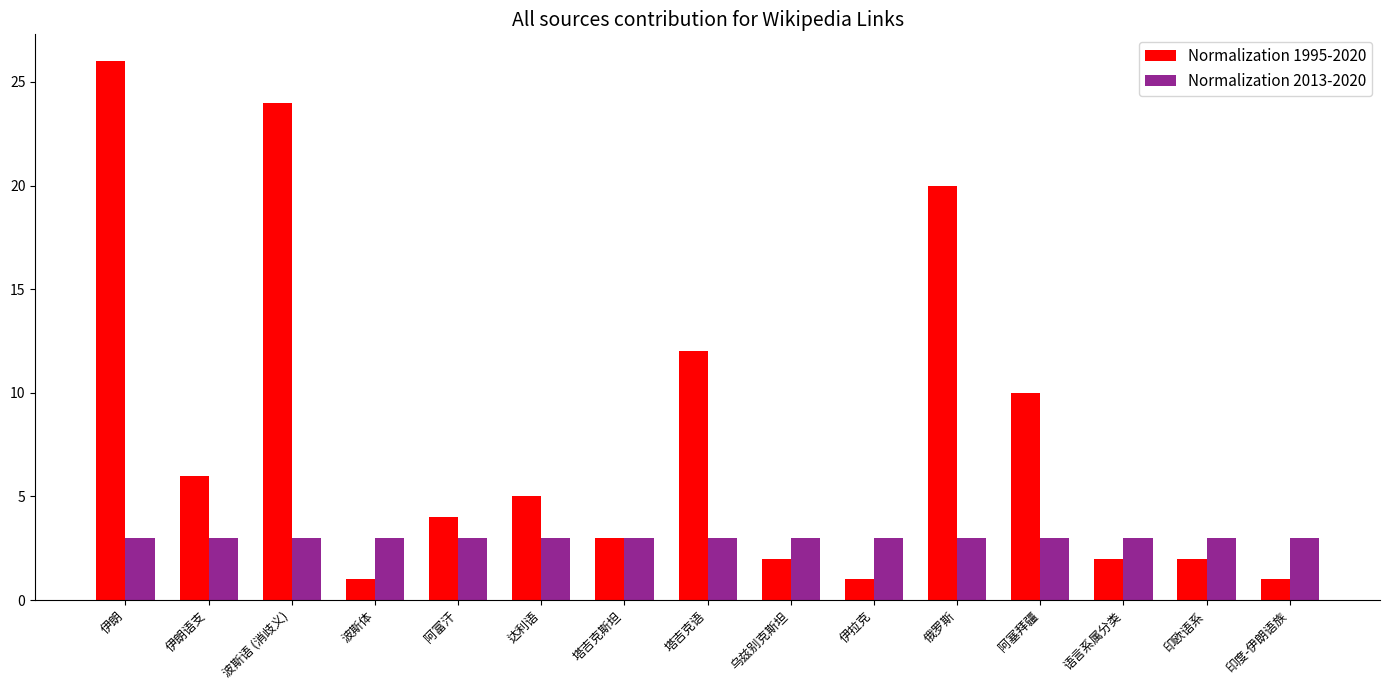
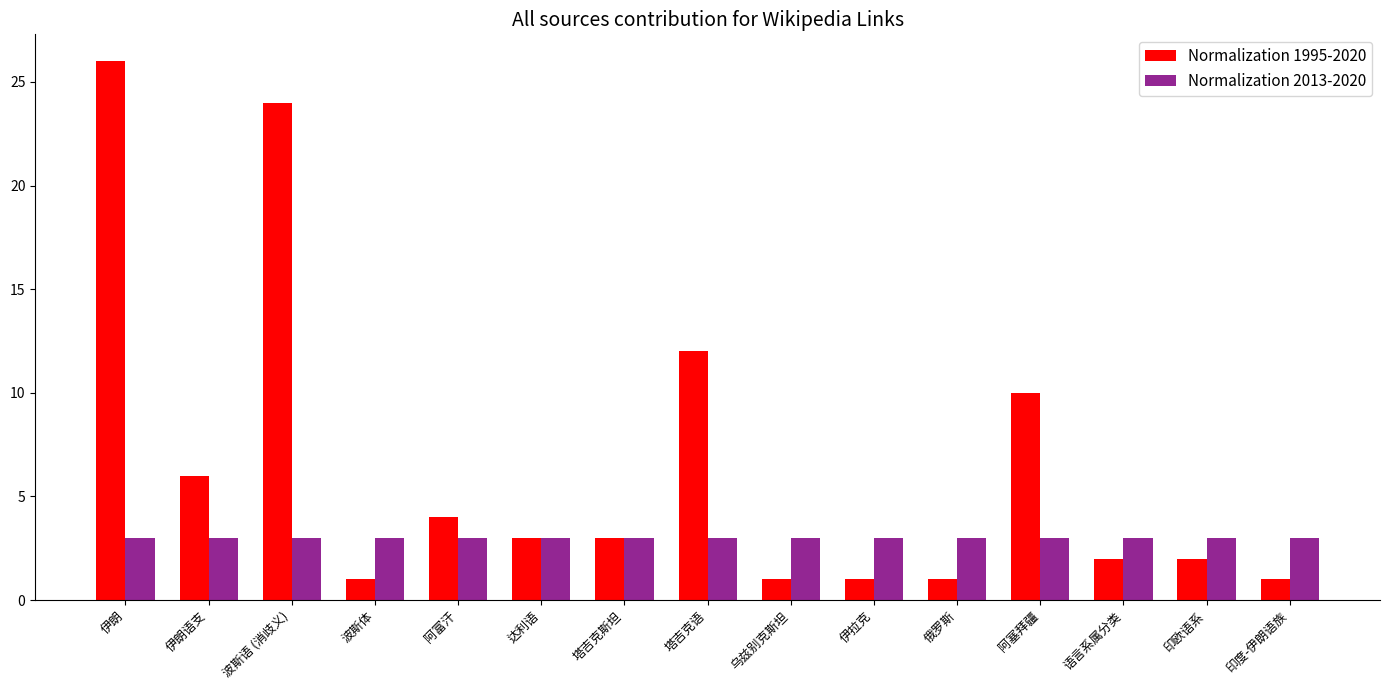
  {
    "Normalization 1995-2020": {
      "伊朗": 26,
      "伊朗语支": 6,
      "波斯语 (消歧义)": 24,
      "波斯体": 1,
      "阿富汗": 4,
-     "达利语": 5,
+     "达利语": 3,
      "塔吉克斯坦": 3,
      "塔吉克语": 12,
-     "乌兹别克斯坦": 2,
+     "乌兹别克斯坦": 1,
      "伊拉克": 1,
-     "俄罗斯": 20,
+     "俄罗斯": 1,
      "阿塞拜疆": 10,
      "语言系属分类": 2,
      "印欧语系": 2,
      "印度-伊朗语族": 1
    },
    "Normalization 2013-2020": {
      "伊朗": 3,
      "伊朗语支": 3,
      "波斯语 (消歧义)": 3,
      "波斯体": 3,
      "阿富汗": 3,
      "达利语": 3,
      "塔吉克斯坦": 3,
      "塔吉克语": 3,
      "乌兹别克斯坦": 3,
      "伊拉克": 3,
      "俄罗斯": 3,
      "阿塞拜疆": 3,
      "语言系属分类": 3,
      "印欧语系": 3,
      "印度-伊朗语族": 3
    }
  }
